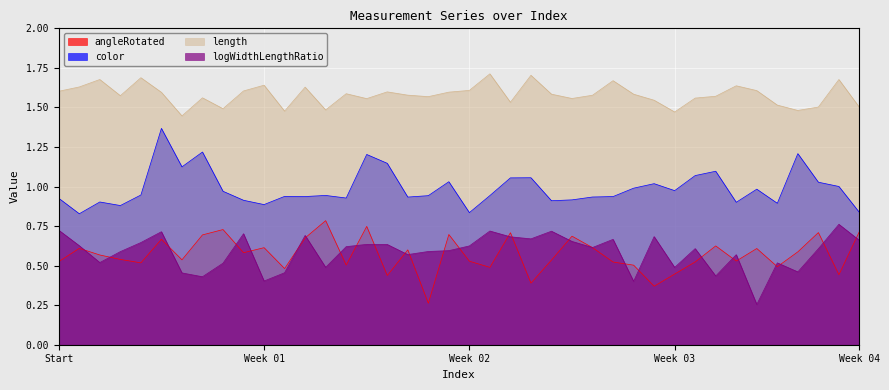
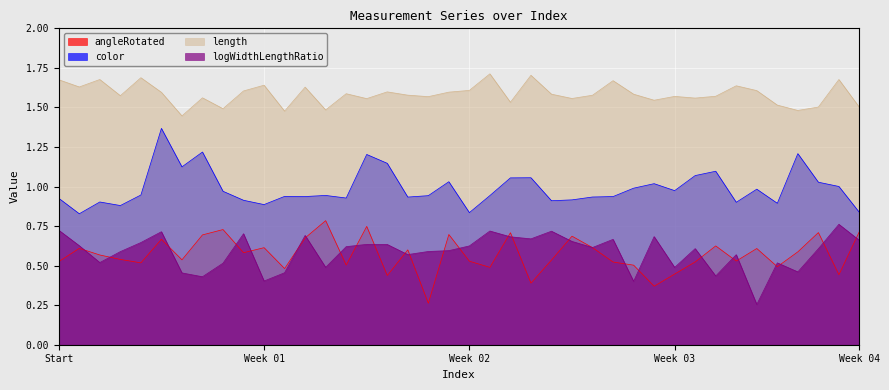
  {
    "angleRotated": {
      "Start": 0.53,
      "Week 01": 0.61,
      "Week 02": 0.53,
      "Week 03": 0.45,
      "Week 04": 0.72
    },
    "color": {
      "Start": 0.93,
      "Week 01": 0.89,
      "Week 02": 0.84,
      "Week 03": 0.97,
      "Week 04": 0.84
    },
    "length": {
-     "Start": 1.60,
+     "Start": 1.68,
      "Week 01": 1.64,
      "Week 02": 1.61,
-     "Week 03": 1.47,
+     "Week 03": 1.57,
      "Week 04": 1.50
    },
    "logWidthLengthRatio": {
      "Start": 0.72,
      "Week 01": 0.40,
      "Week 02": 0.62,
      "Week 03": 0.49,
      "Week 04": 0.66
    }
  }
